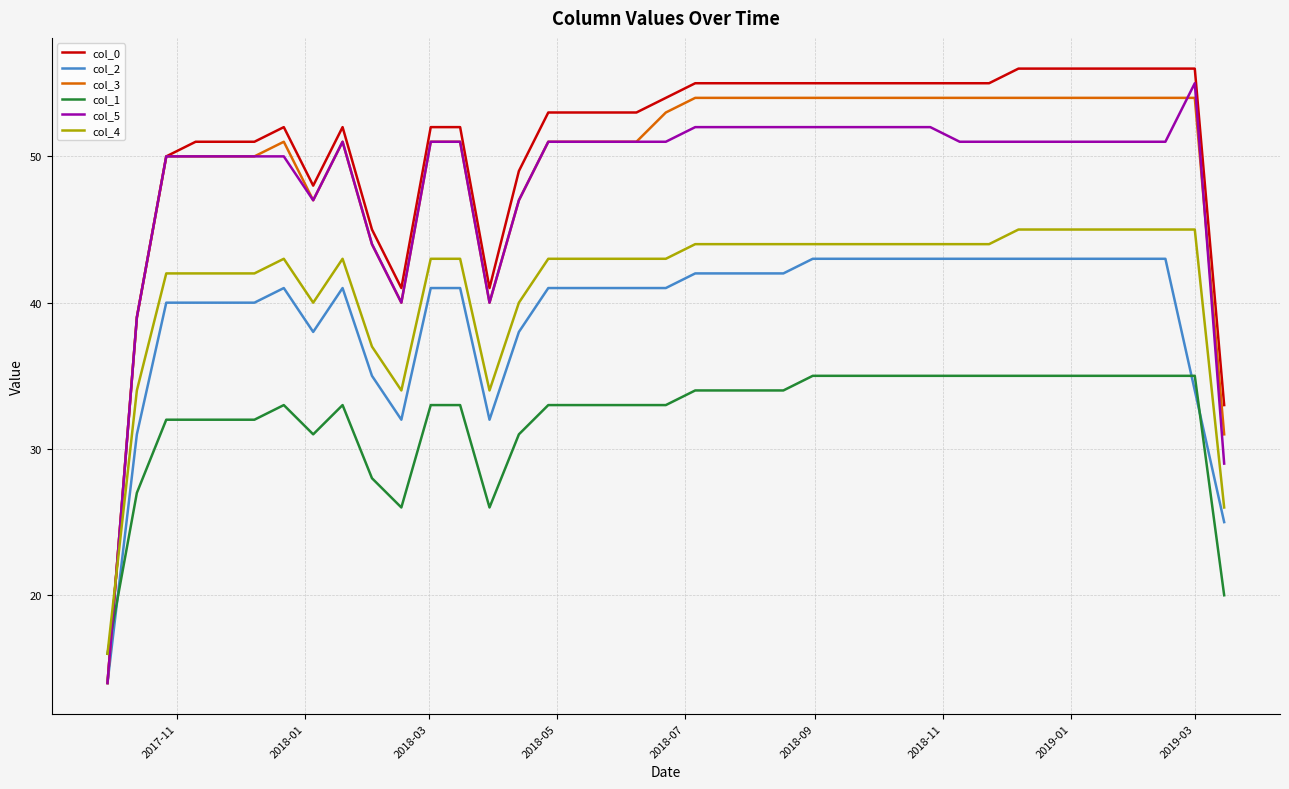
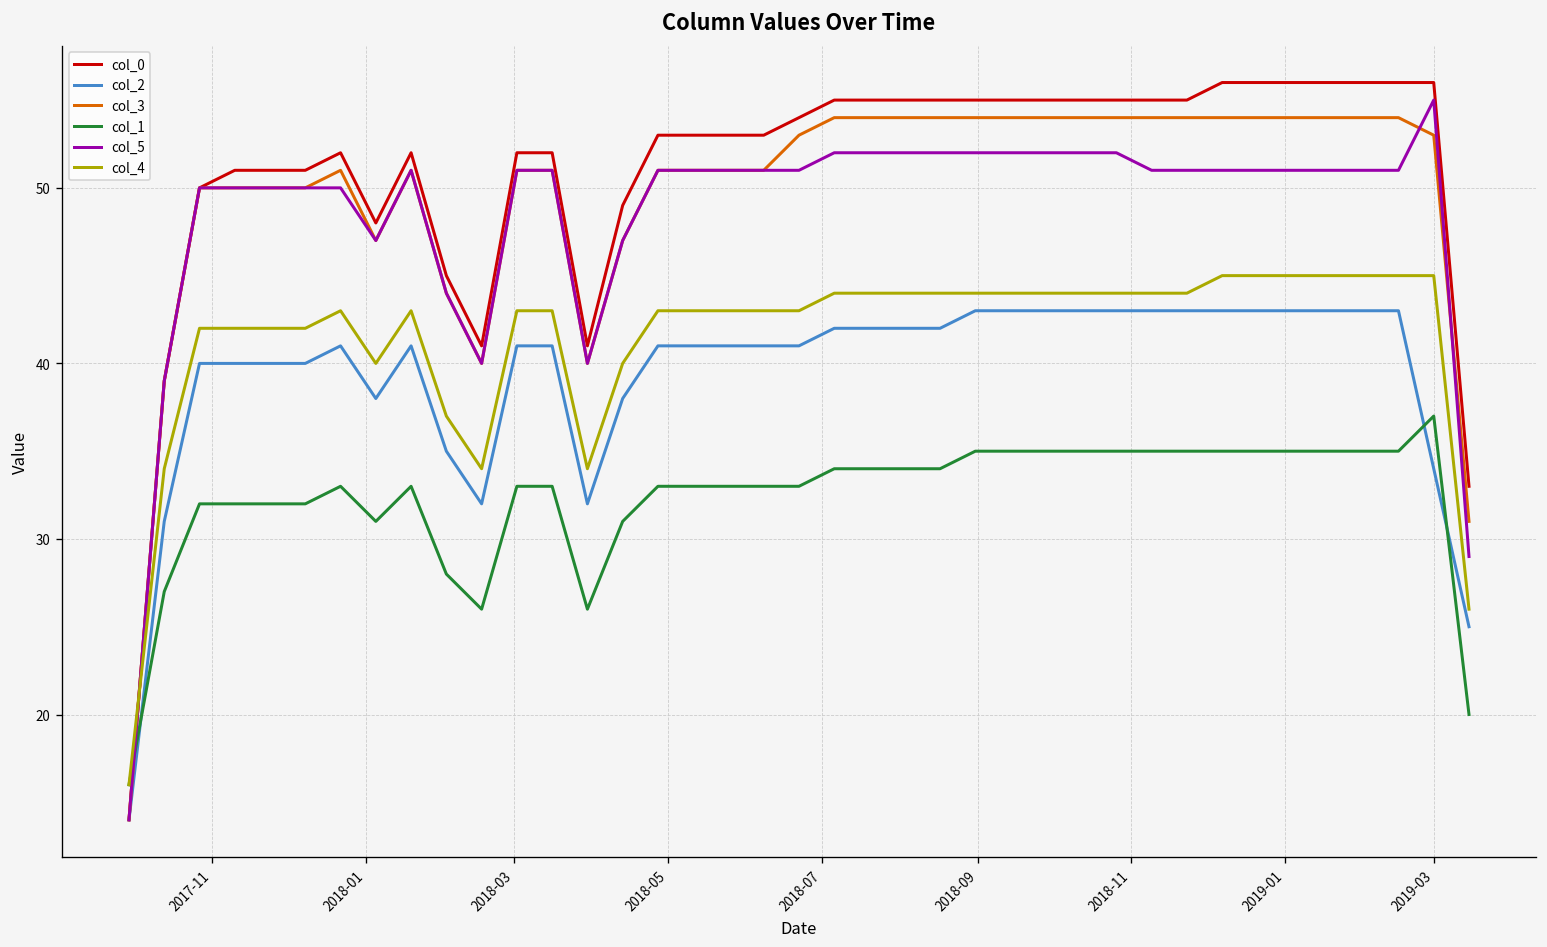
  {
    "col_0": {
      "2019-03": 56
    },
    "col_2": {
      "2019-03": 34
    },
    "col_3": {
-     "2019-03": 54
+     "2019-03": 53
    },
    "col_1": {
-     "2019-03": 35
+     "2019-03": 37
    },
    "col_5": {
      "2019-03": 55
    },
    "col_4": {
      "2019-03": 45
    }
  }
